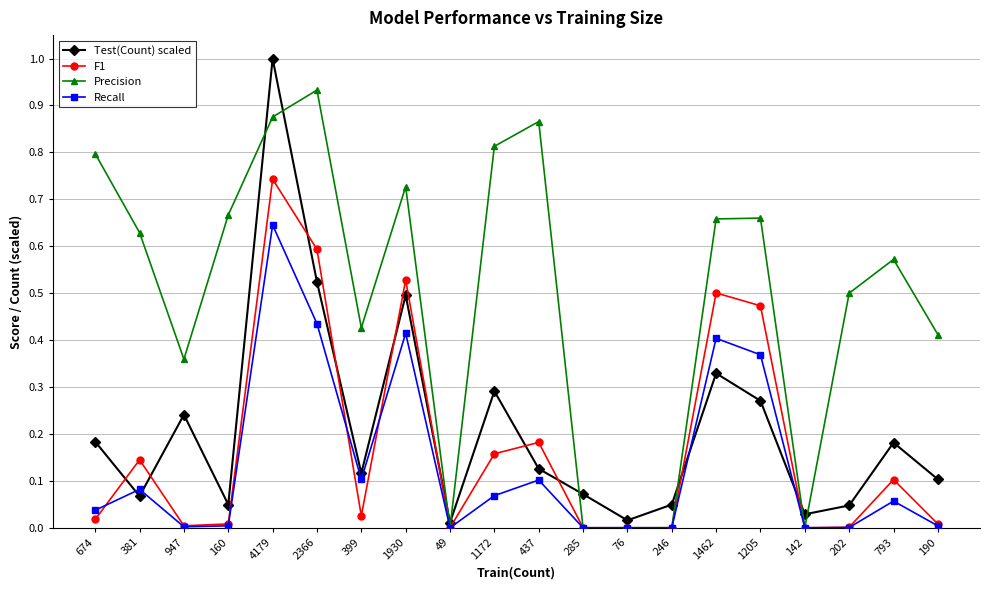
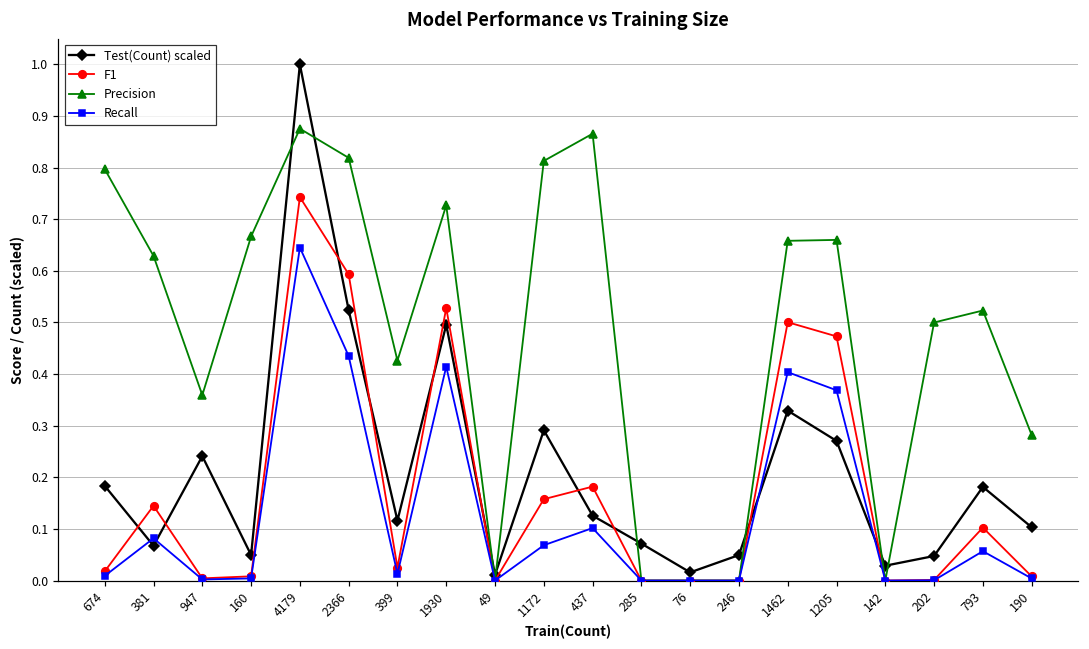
  {
    "Test(Count) scaled": {
      "674": 0.18,
      "381": 0.07,
      "947": 0.24,
      "160": 0.05,
      "4179": 1.00,
      "2366": 0.52,
      "399": 0.12,
      "1930": 0.50,
      "49": 0.01,
      "1172": 0.29,
      "437": 0.13,
      "285": 0.07,
      "76": 0.02,
      "246": 0.05,
      "1462": 0.33,
      "1205": 0.27,
      "142": 0.03,
      "202": 0.05,
      "793": 0.18,
      "190": 0.10
    },
    "F1": {
      "674": 0.02,
      "381": 0.14,
      "4179": 0.74,
      "2366": 0.59,
      "399": 0.03,
      "1930": 0.53,
      "1172": 0.16,
      "437": 0.18,
      "1462": 0.50,
      "1205": 0.47,
      "793": 0.10
    },
    "Precision": {
      "674": 0.80,
      "381": 0.63,
      "947": 0.36,
      "160": 0.67,
      "4179": 0.88,
-     "2366": 0.93,
+     "2366": 0.82,
      "399": 0.43,
      "1930": 0.73,
      "1172": 0.81,
      "437": 0.87,
      "1462": 0.66,
      "1205": 0.66,
      "202": 0.50,
-     "793": 0.57,
-     "190": 0.41
+     "793": 0.52,
+     "190": 0.28
    },
    "Recall": {
-     "674": 0.04,
+     "674": 0.01,
      "381": 0.08,
      "4179": 0.65,
      "2366": 0.44,
-     "399": 0.10,
+     "399": 0.01,
      "1930": 0.41,
      "1172": 0.07,
      "437": 0.10,
      "1462": 0.40,
      "1205": 0.37,
      "793": 0.06
    }
  }
